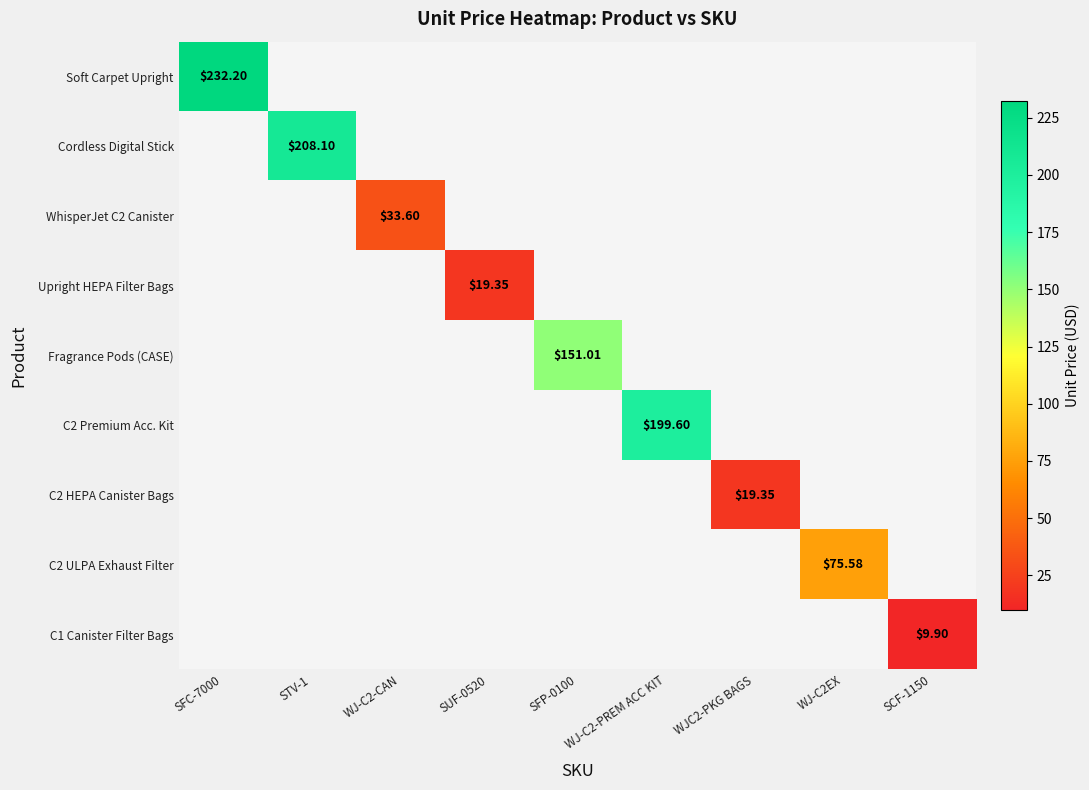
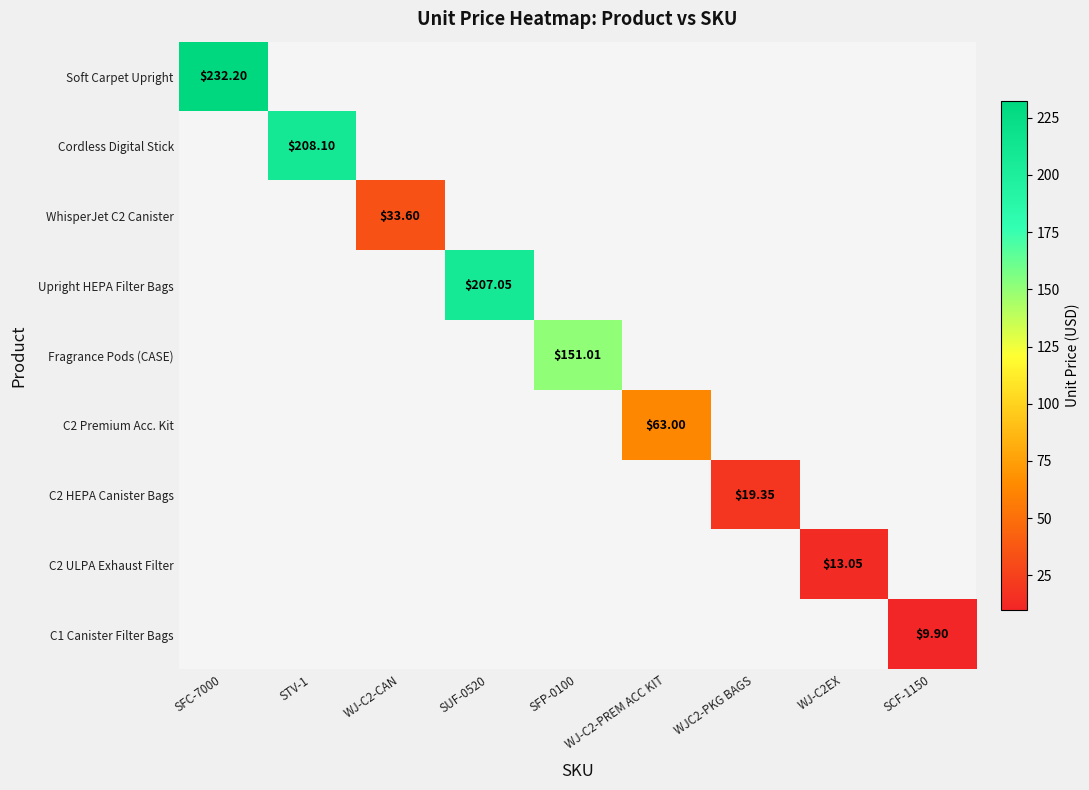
  {
    "Soft Carpet Upright": {
      "SFC-7000": "$232.20"
    },
    "Cordless Digital Stick": {
      "STV-1": "$208.10"
    },
    "WhisperJet C2 Canister": {
      "WJ-C2-CAN": "$33.60"
    },
    "Upright HEPA Filter Bags": {
-     "SUF-0520": "$19.35"
+     "SUF-0520": "$207.05"
    },
    "Fragrance Pods (CASE)": {
      "SFP-0100": "$151.01"
    },
    "C2 Premium Acc. Kit": {
-     "WJ-C2-PREM ACC KIT": "$199.60"
+     "WJ-C2-PREM ACC KIT": "$63.00"
    },
    "C2 HEPA Canister Bags": {
      "WJC2-PKG BAGS": "$19.35"
    },
    "C2 ULPA Exhaust Filter": {
-     "WJ-C2EX": "$75.58"
+     "WJ-C2EX": "$13.05"
    },
    "C1 Canister Filter Bags": {
      "SCF-1150": "$9.90"
    }
  }
